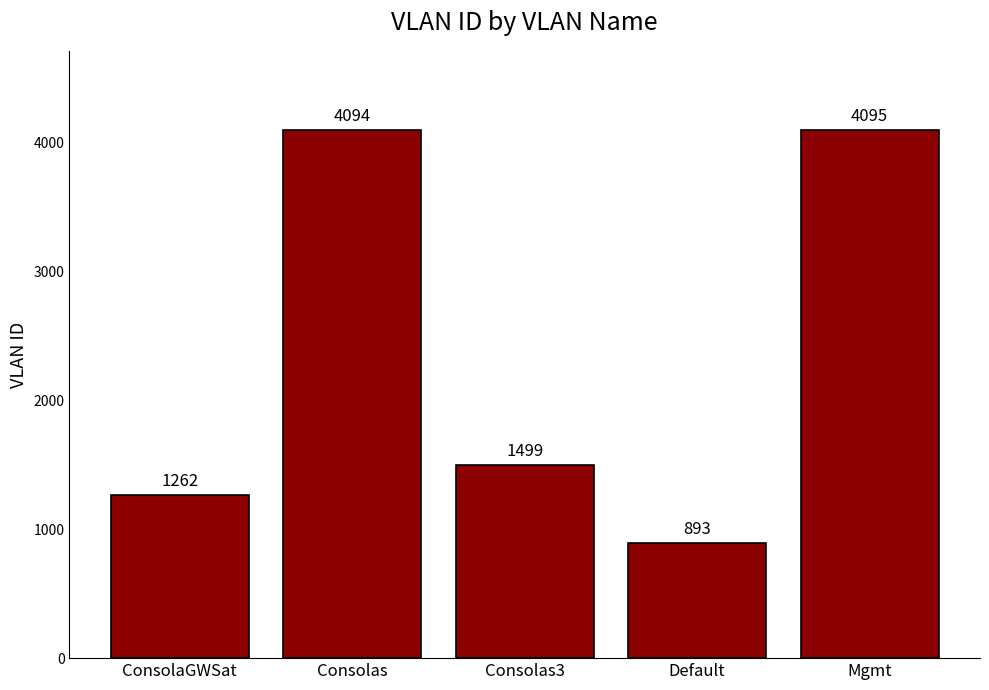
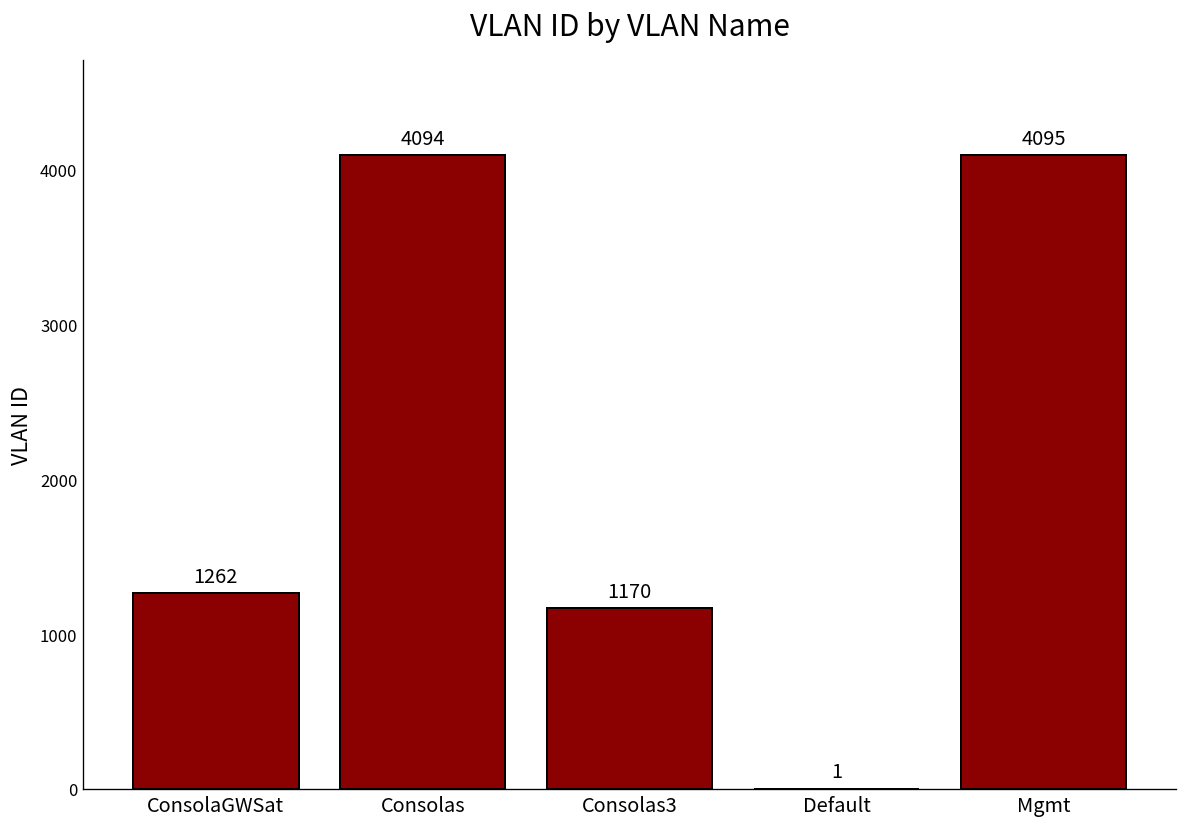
  {
    "ConsolaGWSat": 1262,
    "Consolas": 4094,
-   "Consolas3": 1499,
-   "Default": 893,
+   "Consolas3": 1170,
+   "Default": 1,
    "Mgmt": 4095
  }
